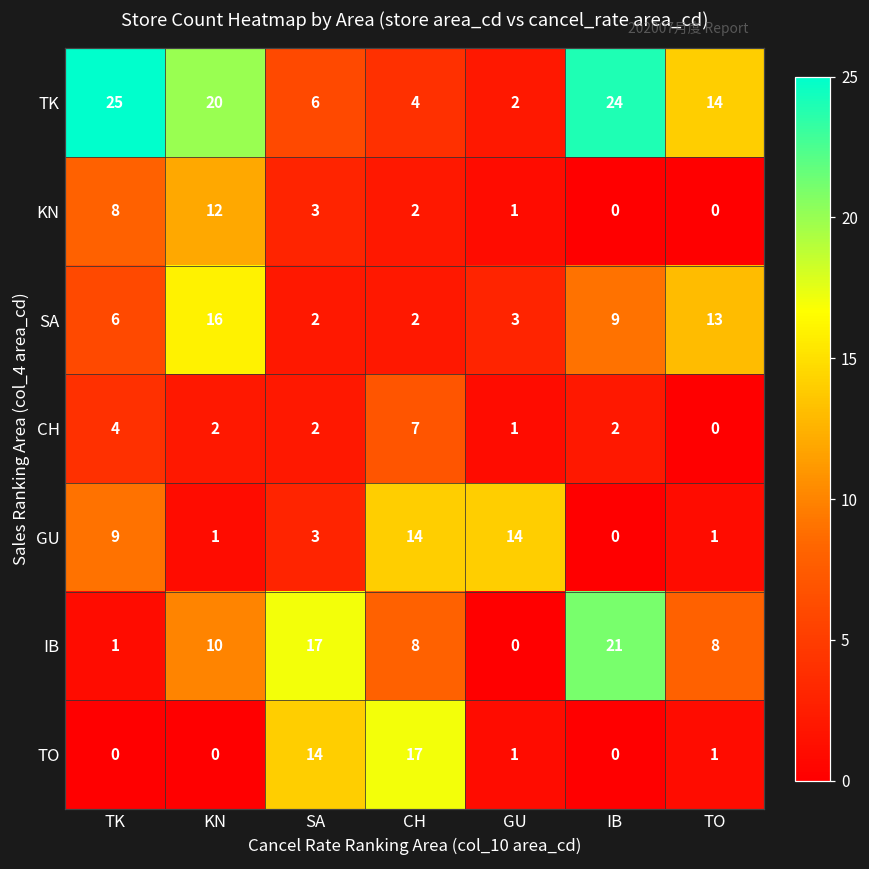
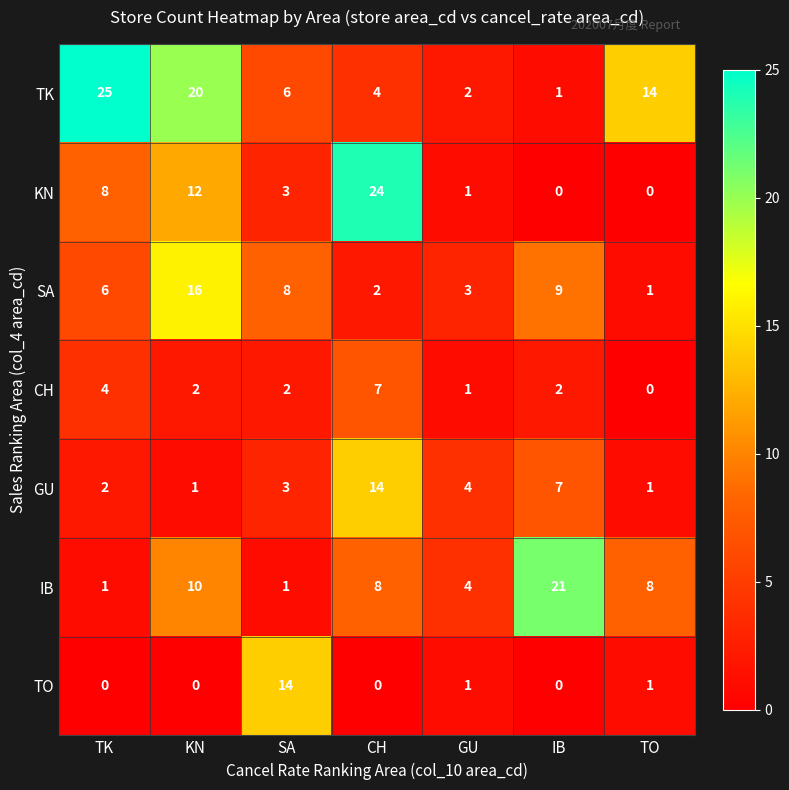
  {
    "TK": {
      "TK": 25,
      "KN": 20,
      "SA": 6,
      "CH": 4,
      "GU": 2,
-     "IB": 24,
+     "IB": 1,
      "TO": 14
    },
    "KN": {
      "TK": 8,
      "KN": 12,
      "SA": 3,
-     "CH": 2,
+     "CH": 24,
      "GU": 1,
      "IB": 0,
      "TO": 0
    },
    "SA": {
      "TK": 6,
      "KN": 16,
-     "SA": 2,
+     "SA": 8,
      "CH": 2,
      "GU": 3,
      "IB": 9,
-     "TO": 13
+     "TO": 1
    },
    "CH": {
      "TK": 4,
      "KN": 2,
      "SA": 2,
      "CH": 7,
      "GU": 1,
      "IB": 2,
      "TO": 0
    },
    "GU": {
-     "TK": 9,
+     "TK": 2,
      "KN": 1,
      "SA": 3,
      "CH": 14,
-     "GU": 14,
-     "IB": 0,
+     "GU": 4,
+     "IB": 7,
      "TO": 1
    },
    "IB": {
      "TK": 1,
      "KN": 10,
-     "SA": 17,
+     "SA": 1,
      "CH": 8,
-     "GU": 0,
+     "GU": 4,
      "IB": 21,
      "TO": 8
    },
    "TO": {
      "TK": 0,
      "KN": 0,
      "SA": 14,
-     "CH": 17,
+     "CH": 0,
      "GU": 1,
      "IB": 0,
      "TO": 1
    }
  }
